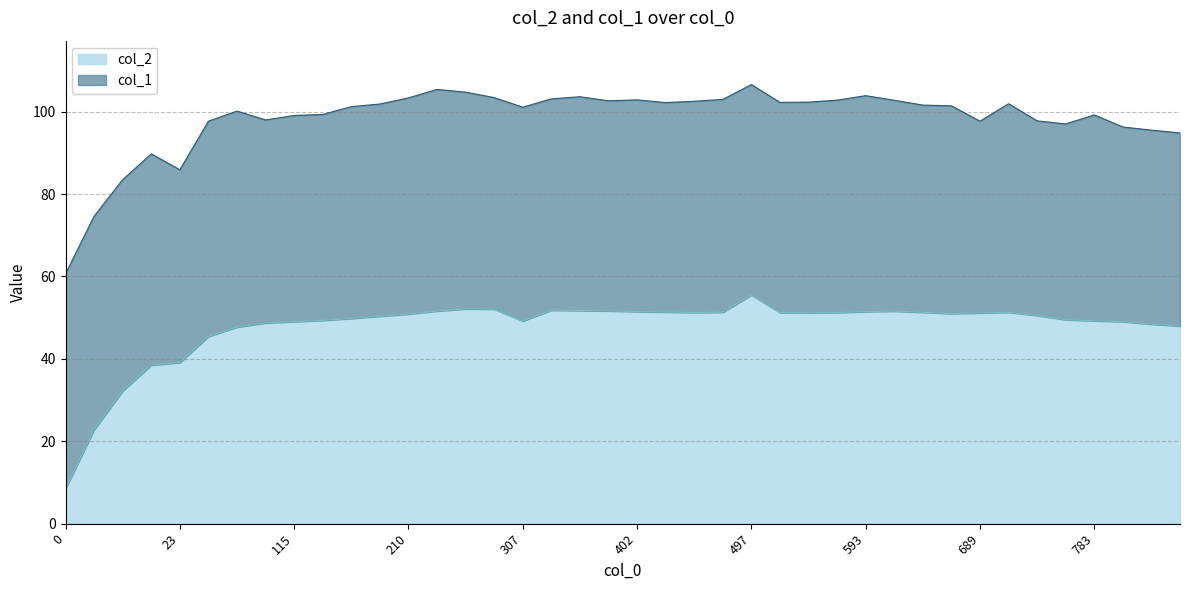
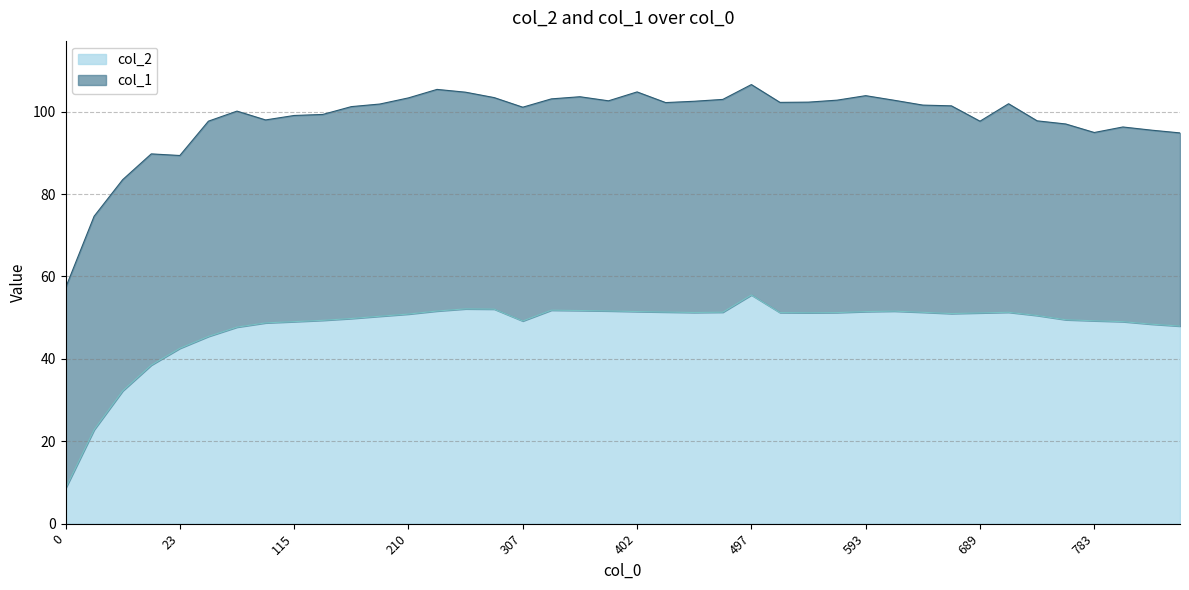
  {
    "col_2": {
      "0": 9,
-     "23": 39,
+     "23": 43,
      "115": 49,
      "210": 51,
      "307": 49,
      "402": 51,
      "497": 56,
      "593": 51,
      "689": 51,
      "783": 49
    },
    "col_1": {
-     "0": 52,
+     "0": 49,
      "23": 47,
      "115": 50,
      "210": 52,
      "307": 52,
-     "402": 51,
+     "402": 53,
      "497": 51,
      "593": 52,
      "689": 47,
-     "783": 50
+     "783": 46
    }
  }
